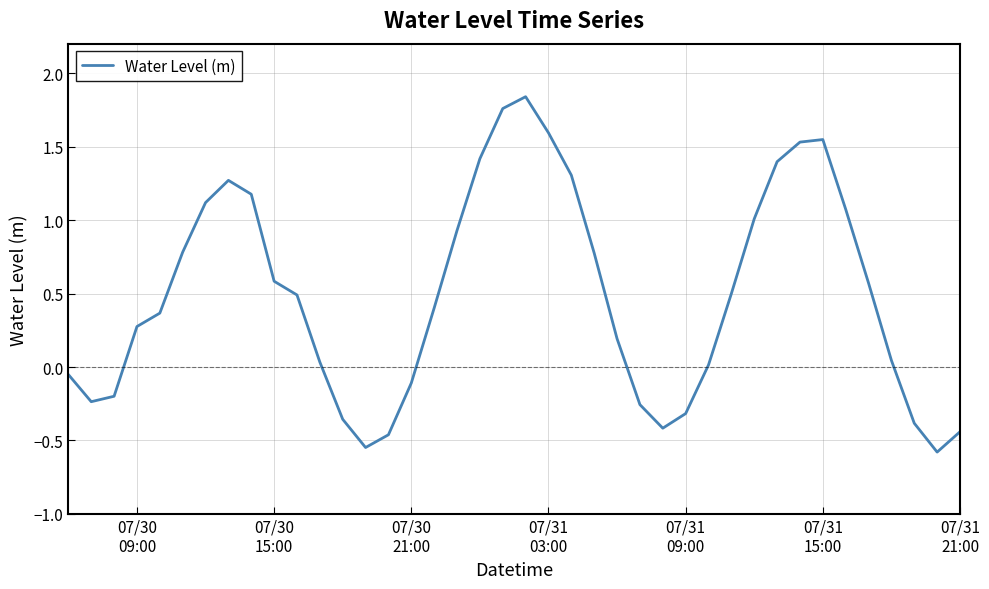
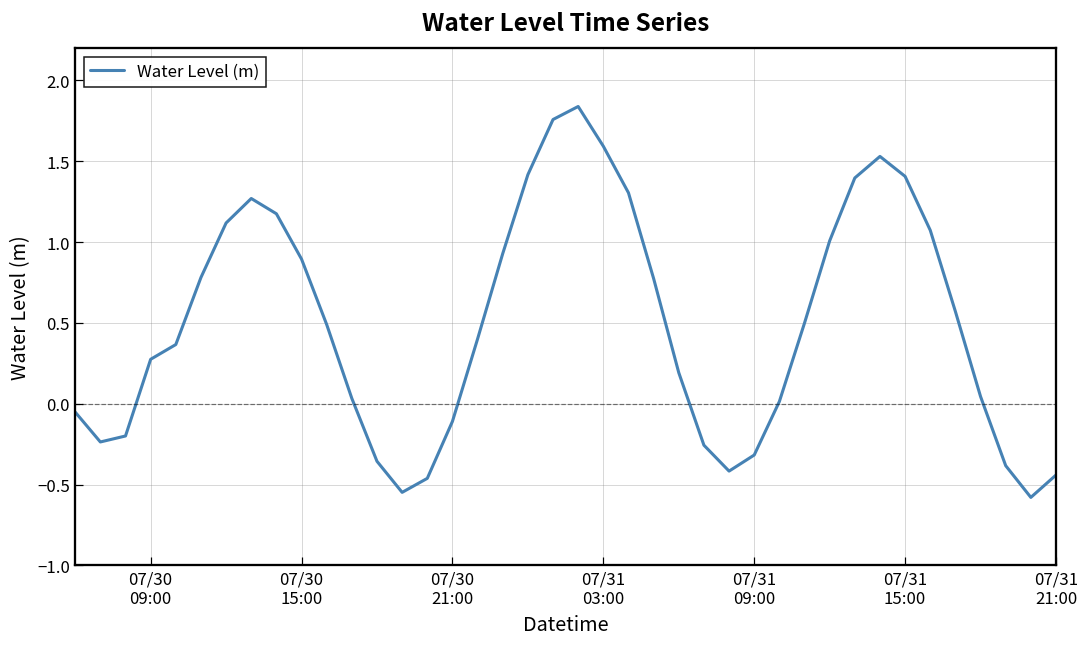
  {
    "07/30 09:00": 0.28,
-   "07/30 15:00": 0.58,
+   "07/30 15:00": 0.90,
    "07/30 21:00": -0.11,
    "07/31 03:00": 1.59,
    "07/31 09:00": -0.32,
-   "07/31 15:00": 1.55,
+   "07/31 15:00": 1.41,
    "07/31 21:00": -0.44
  }
